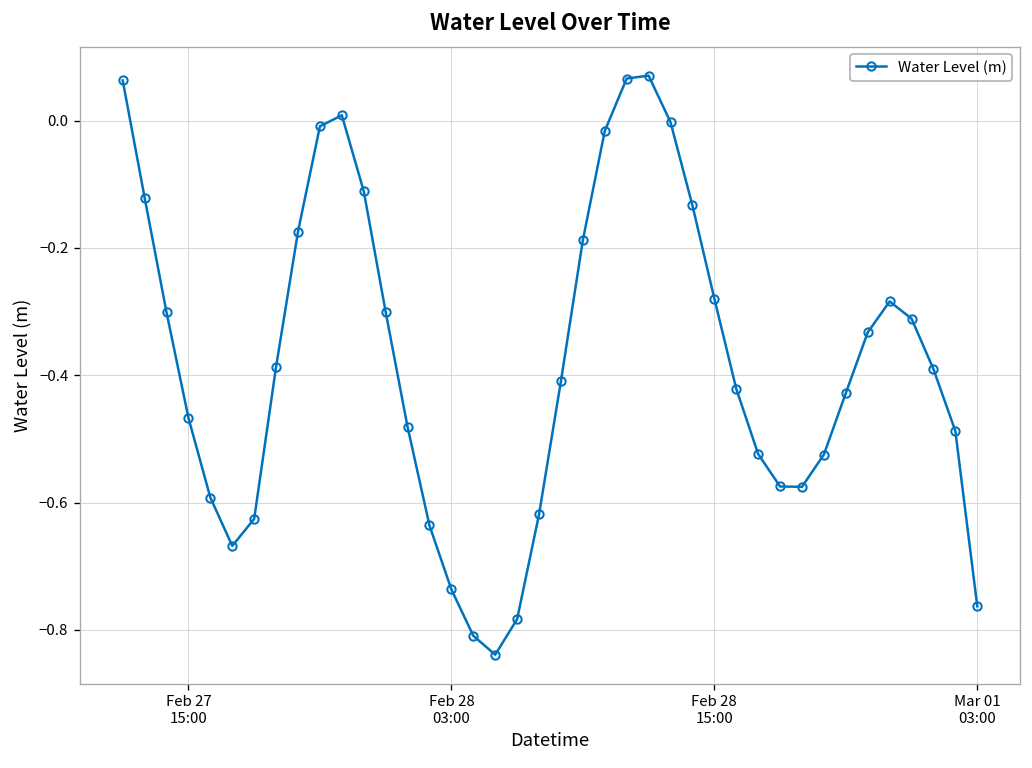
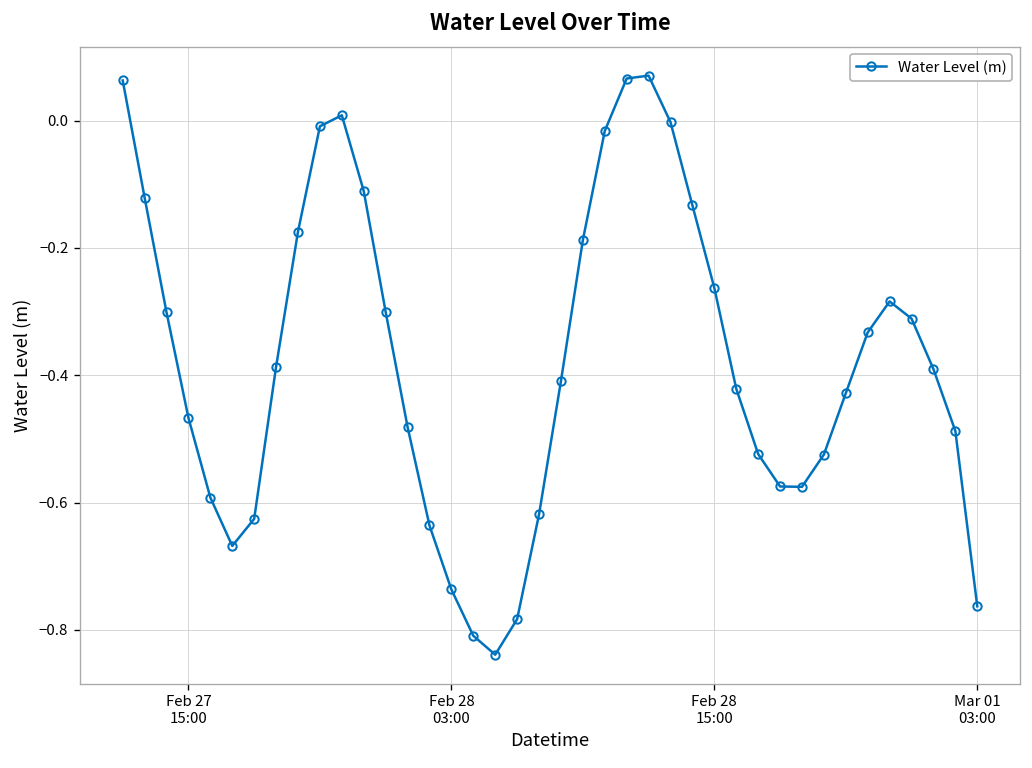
  {
    "Feb 27 15:00": -0.47,
    "Feb 28 03:00": -0.74,
-   "Feb 28 15:00": -0.28,
+   "Feb 28 15:00": -0.26,
    "Mar 01 03:00": -0.76
  }
